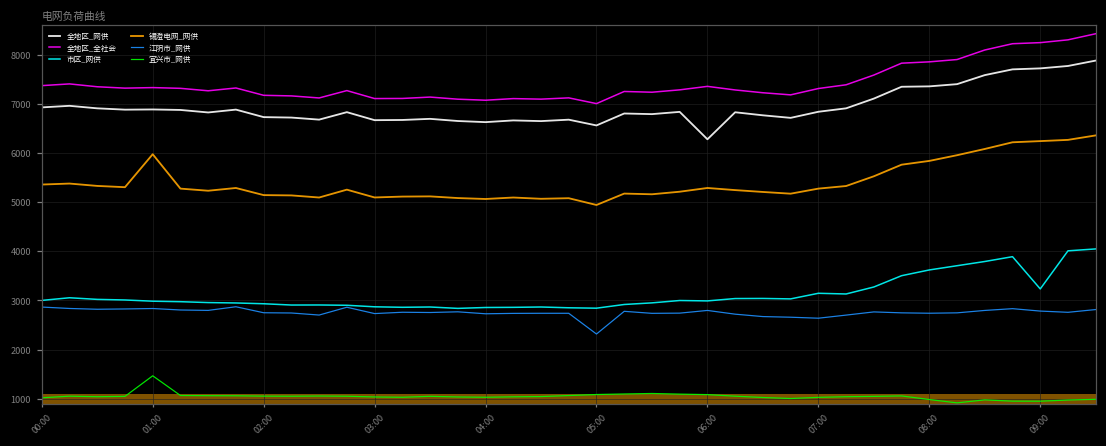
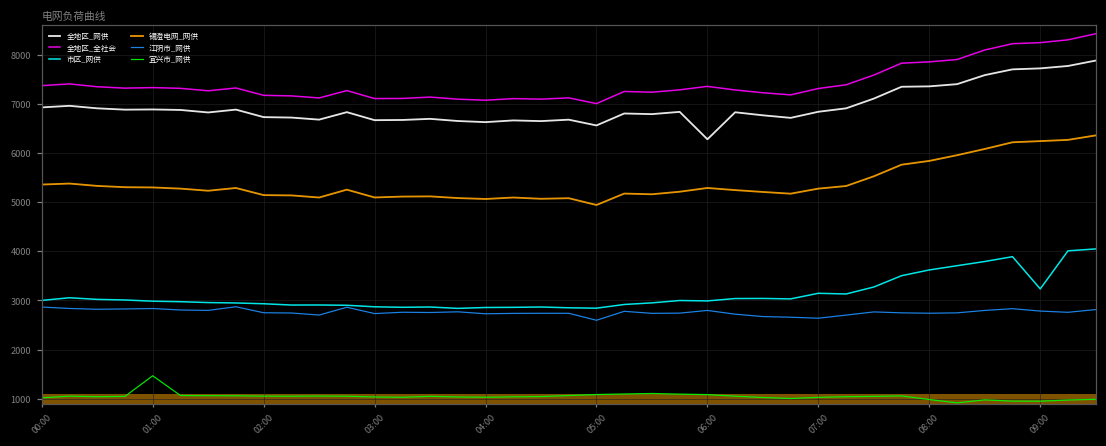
  {
    "全地区_网供": {
      "00:00": 6900,
      "01:00": 6900,
      "02:00": 6700,
      "03:00": 6700,
      "04:00": 6600,
      "05:00": 6600,
      "06:00": 6300,
      "07:00": 6800,
      "08:00": 7400,
      "09:00": 7700
    },
    "全地区_全社会": {
      "00:00": 7400,
      "01:00": 7300,
      "02:00": 7200,
      "03:00": 7100,
      "04:00": 7100,
      "05:00": 7000,
      "06:00": 7400,
      "07:00": 7300,
      "08:00": 7900,
      "09:00": 8200
    },
    "市区_网供": {
      "00:00": 3000,
      "01:00": 3000,
      "02:00": 2900,
      "03:00": 2900,
      "04:00": 2900,
      "05:00": 2800,
      "06:00": 3000,
      "07:00": 3100,
      "08:00": 3600,
      "09:00": 3200
    },
    "锡澄电网_网供": {
      "00:00": 5400,
-     "01:00": 6000,
+     "01:00": 5300,
      "02:00": 5100,
      "03:00": 5100,
      "04:00": 5100,
      "05:00": 4900,
      "06:00": 5300,
      "07:00": 5300,
      "08:00": 5800,
      "09:00": 6200
    },
    "江阴市_网供": {
      "00:00": 2900,
      "01:00": 2800,
      "02:00": 2700,
      "03:00": 2700,
      "04:00": 2700,
-     "05:00": 2300,
+     "05:00": 2600,
      "06:00": 2800,
      "07:00": 2600,
      "08:00": 2700,
      "09:00": 2800
    },
    "宜兴市_网供": {
      "00:00": 1000,
      "01:00": 1500,
      "02:00": 1100,
      "03:00": 1000,
      "04:00": 1000,
      "05:00": 1100,
      "06:00": 1100,
      "07:00": 1000,
      "08:00": 1000,
      "09:00": 900
    }
  }
